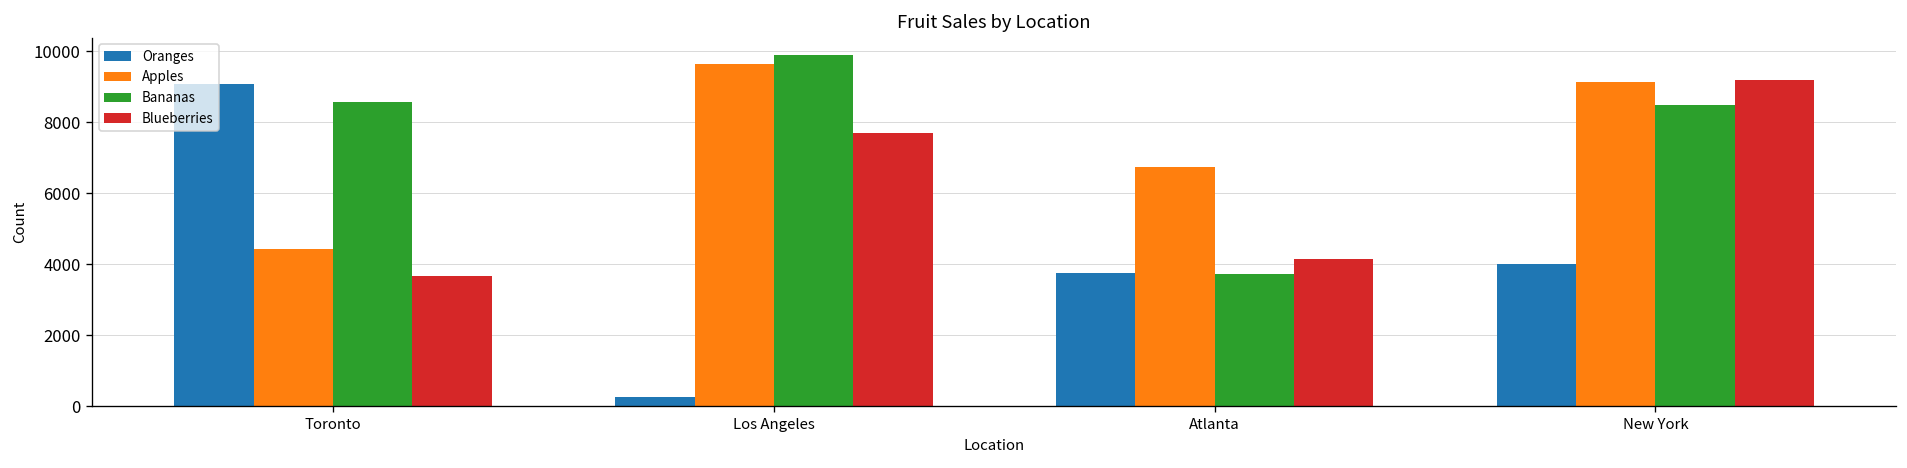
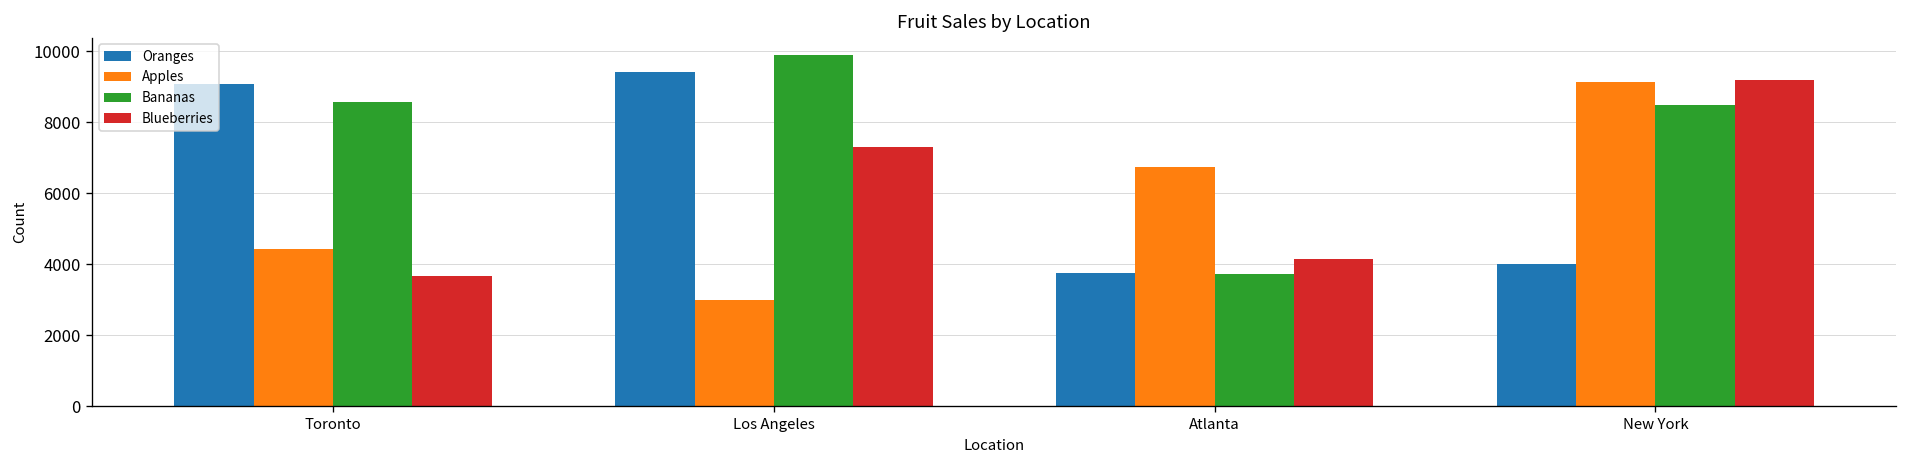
  {
    "Oranges": {
-     "Los Angeles": 300,
+     "Los Angeles": 9400,
      "Atlanta": 3800,
      "New York": 4000
    },
    "Apples": {
      "Toronto": 4400,
-     "Los Angeles": 9600,
+     "Los Angeles": 3000,
      "Atlanta": 6800,
      "New York": 9100
    },
    "Bananas": {
      "Toronto": 8600,
      "Los Angeles": 9900,
      "Atlanta": 3700,
      "New York": 8500
    },
    "Blueberries": {
      "Toronto": 3700,
-     "Los Angeles": 7700,
+     "Los Angeles": 7300,
      "Atlanta": 4100,
      "New York": 9200
    }
  }
